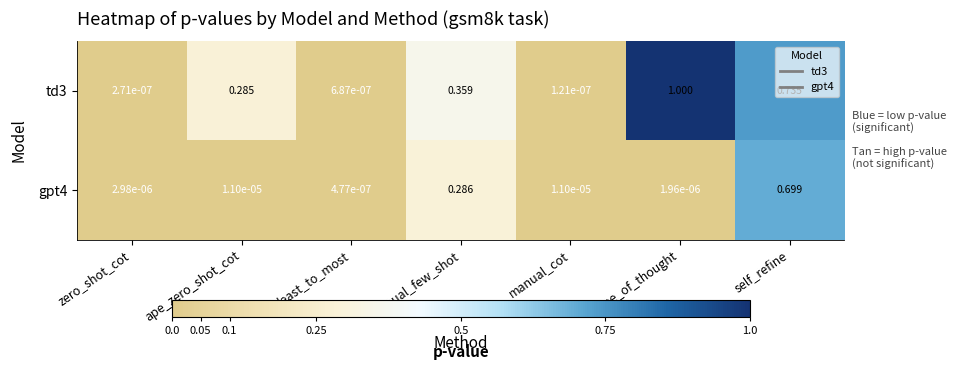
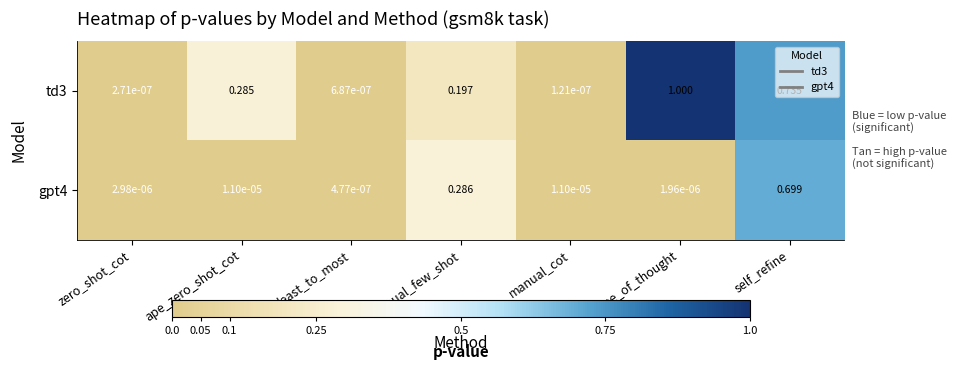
  {
    "td3": {
      "zero_shot_cot": "2.71e-07",
      "ape_zero_shot_cot": "0.285",
      "least_to_most": "6.87e-07",
-     "manual_few_shot": "0.359",
+     "manual_few_shot": "0.197",
      "manual_cot": "1.21e-07",
      "tree_of_thought": "1.000"
    },
    "gpt4": {
      "zero_shot_cot": "2.98e-06",
      "ape_zero_shot_cot": "1.10e-05",
      "least_to_most": "4.77e-07",
      "manual_few_shot": "0.286",
      "manual_cot": "1.10e-05",
      "tree_of_thought": "1.96e-06",
      "self_refine": "0.699"
    }
  }
